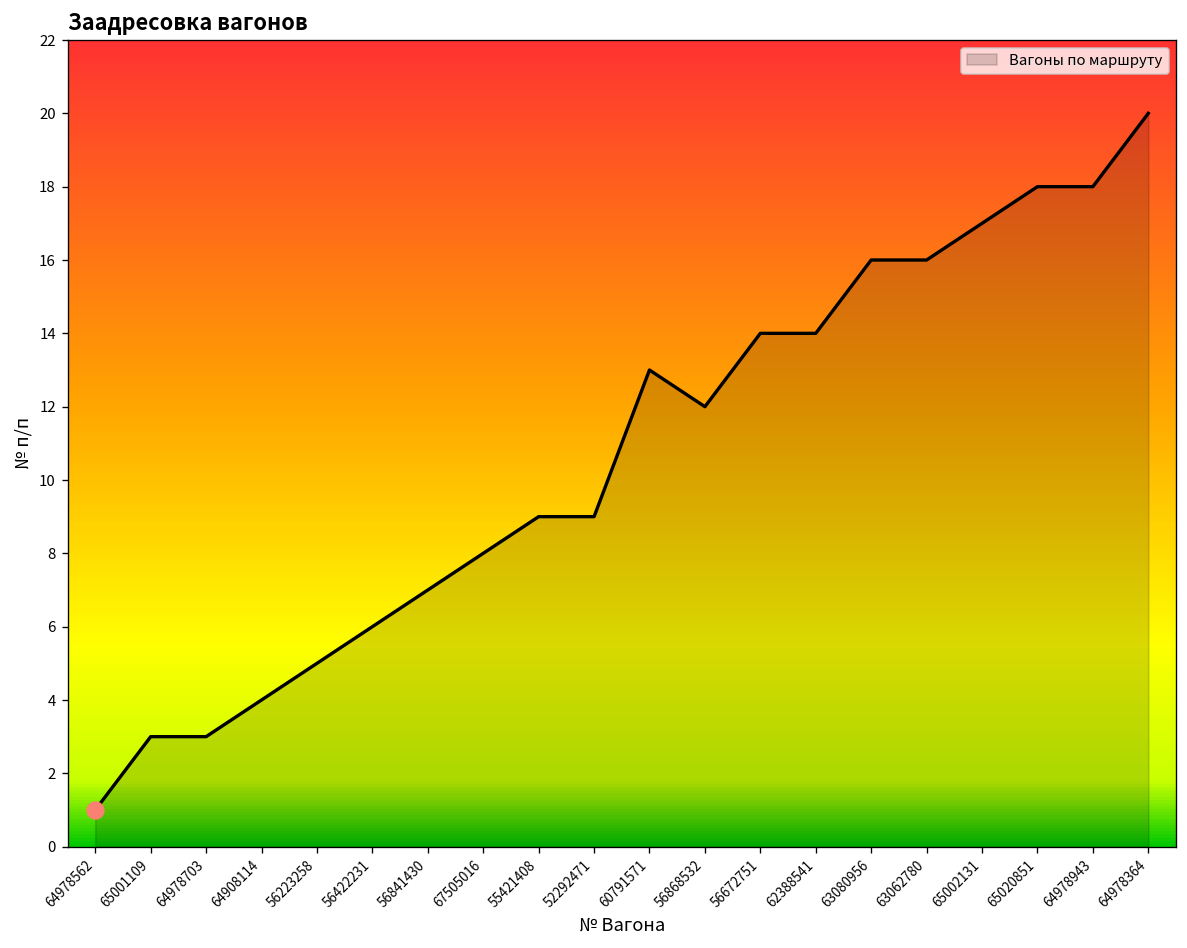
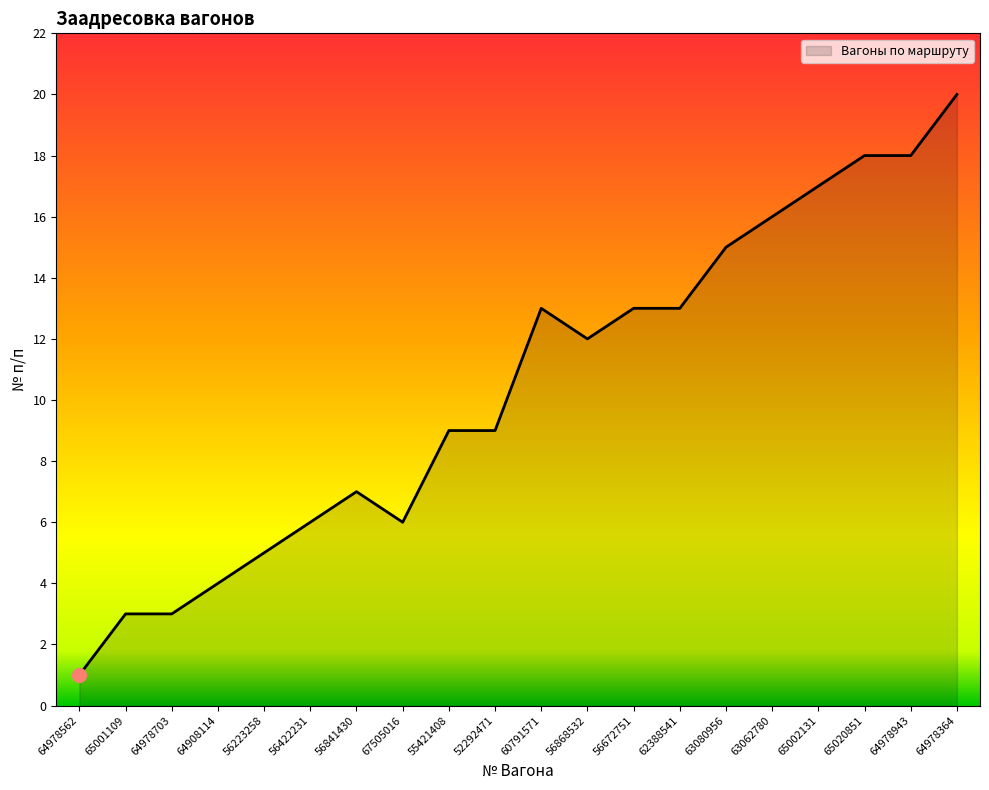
  {
    "Вагоны по маршруту": {
      "65001109": 3,
      "64978703": 3,
      "64908114": 4,
      "56223258": 5,
      "56422231": 6,
      "56841430": 7,
-     "67505016": 8,
+     "67505016": 6,
      "55421408": 9,
      "52292471": 9,
      "60791571": 13,
      "56868532": 12,
-     "56672751": 14,
-     "62388541": 14,
-     "63080956": 16,
+     "56672751": 13,
+     "62388541": 13,
+     "63080956": 15,
      "63062780": 16,
      "65002131": 17,
      "65020851": 18,
      "64978943": 18,
      "64978364": 20
    }
  }
